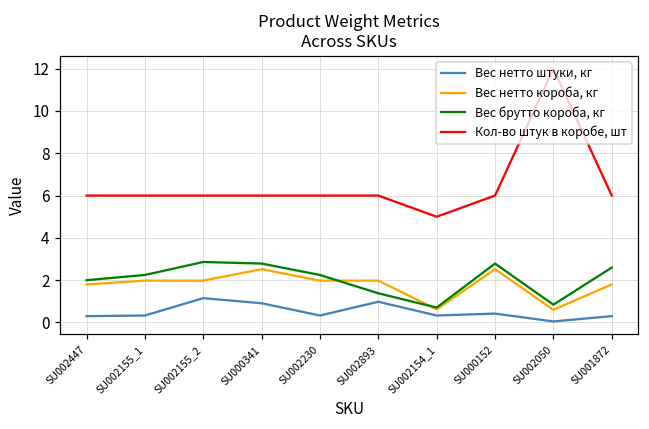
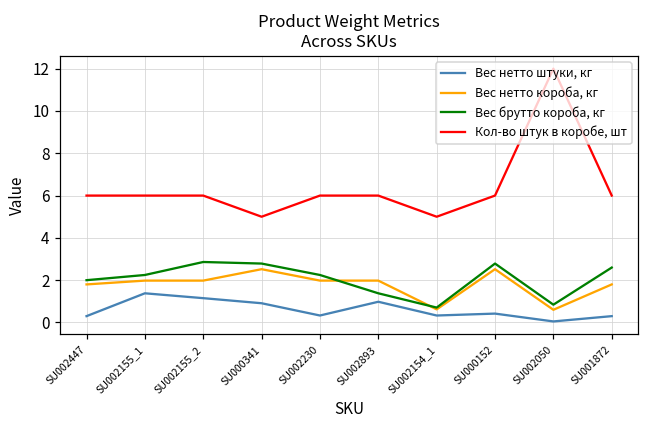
  {
    "Вес нетто штуки, кг": {
      "SU002447": 0.3,
-     "SU002155_1": 0.3,
+     "SU002155_1": 1.4,
      "SU002155_2": 1.2,
      "SU000341": 0.9,
      "SU002230": 0.3,
      "SU002893": 1.0,
      "SU002154_1": 0.3,
      "SU000152": 0.4,
      "SU002050": 0.1,
      "SU001872": 0.3
    },
    "Вес нетто короба, кг": {
      "SU002447": 1.8,
      "SU002155_1": 2.0,
      "SU002155_2": 2.0,
      "SU000341": 2.5,
      "SU002230": 2.0,
      "SU002893": 2.0,
      "SU000152": 2.5,
      "SU002050": 0.6,
      "SU001872": 1.8
    },
    "Вес брутто короба, кг": {
      "SU002447": 2.0,
      "SU002155_1": 2.2,
      "SU002155_2": 2.9,
      "SU000341": 2.8,
      "SU002230": 2.2,
      "SU002893": 1.4,
      "SU000152": 2.8,
      "SU002050": 0.8,
      "SU001872": 2.6
    },
    "Кол-во штук в коробе, шт": {
      "SU002447": 6,
      "SU002155_1": 6,
      "SU002155_2": 6,
-     "SU000341": 6,
+     "SU000341": 5,
      "SU002230": 6,
      "SU002893": 6,
      "SU002154_1": 5,
      "SU000152": 6,
      "SU001872": 6
    }
  }
